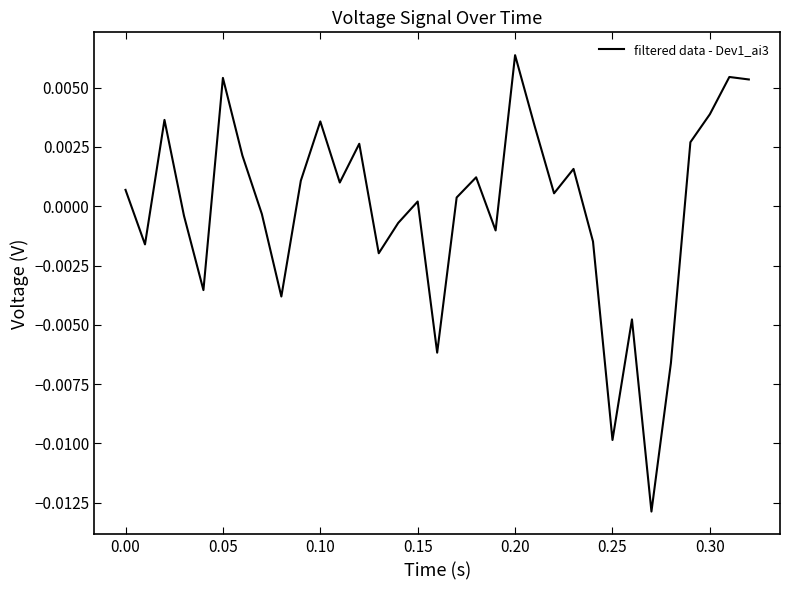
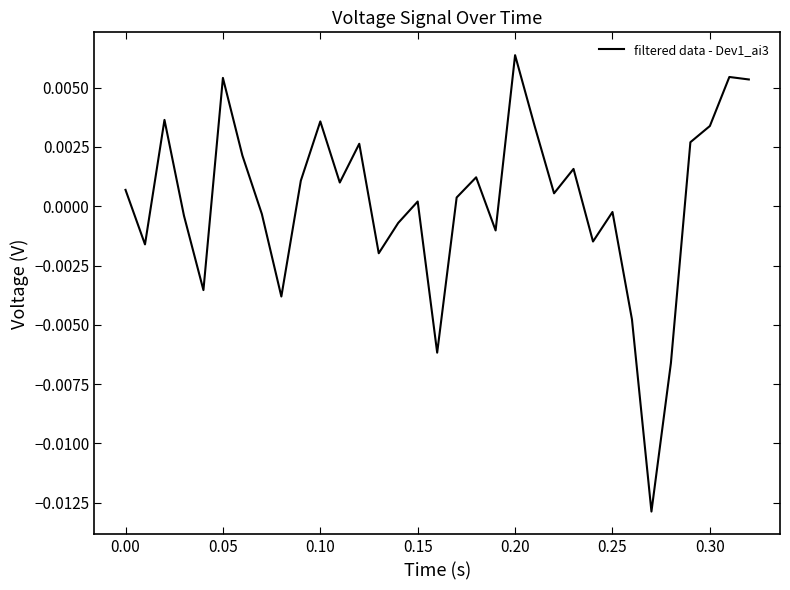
  {
    "0.00": 0.0007,
    "0.05": 0.0054,
    "0.10": 0.0036,
    "0.15": 0.0002,
    "0.20": 0.0064,
-   "0.25": -0.0099,
-   "0.30": 0.0039
+   "0.25": -0.0002,
+   "0.30": 0.0034
  }
